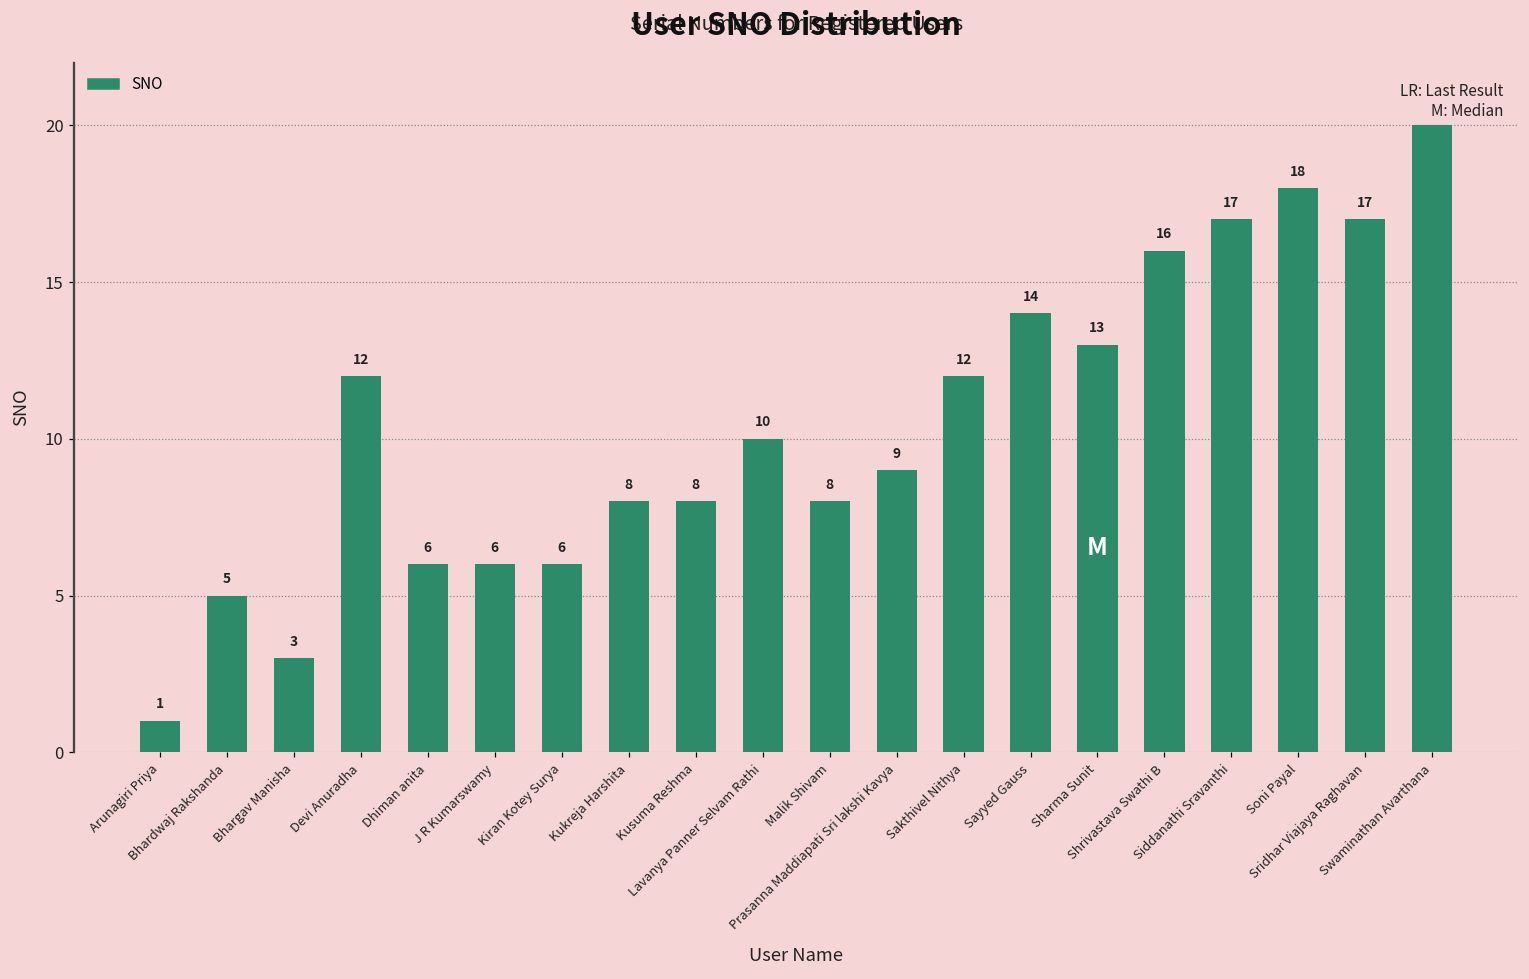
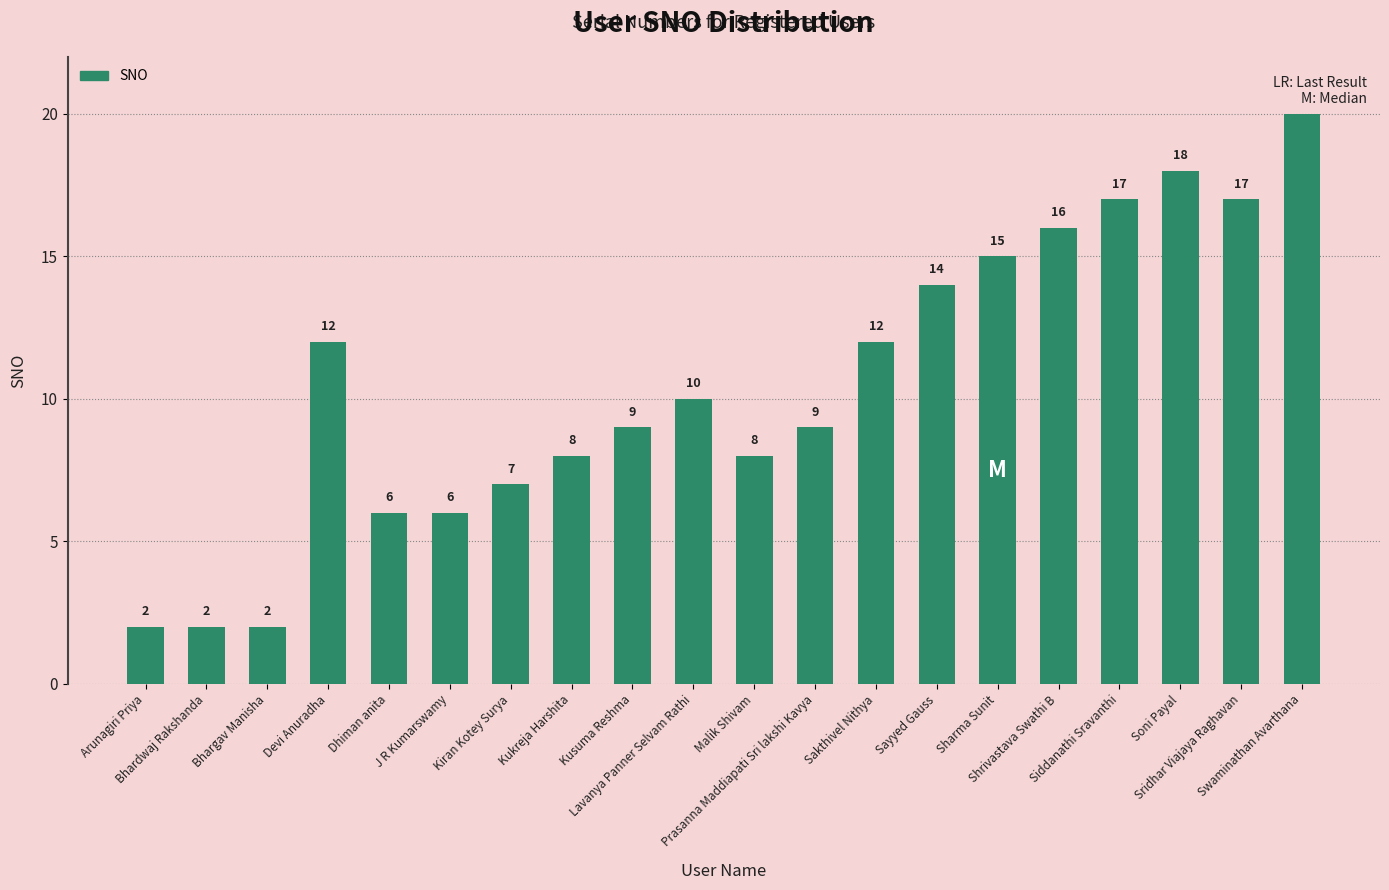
  {
-   "Arunagiri Priya": 1,
-   "Bhardwaj Rakshanda": 5,
-   "Bhargav Manisha": 3,
+   "Arunagiri Priya": 2,
+   "Bhardwaj Rakshanda": 2,
+   "Bhargav Manisha": 2,
    "Devi Anuradha": 12,
    "Dhiman anita": 6,
    "J R Kumarswamy": 6,
-   "Kiran Kotey Surya": 6,
+   "Kiran Kotey Surya": 7,
    "Kukreja Harshita": 8,
-   "Kusuma Reshma": 8,
+   "Kusuma Reshma": 9,
    "Lavanya Panner Selvam Rathi": 10,
    "Malik Shivam": 8,
    "Prasanna Maddiapati Sri lakshi Kavya": 9,
    "Sakthivel Nithya": 12,
    "Sayyed Gauss": 14,
-   "Sharma Sunit": 13,
+   "Sharma Sunit": 15,
    "Shrivastava Swathi B": 16,
    "Siddanathi Sravanthi": 17,
    "Soni Payal": 18,
    "Sridhar Viajaya Raghavan": 17
  }
